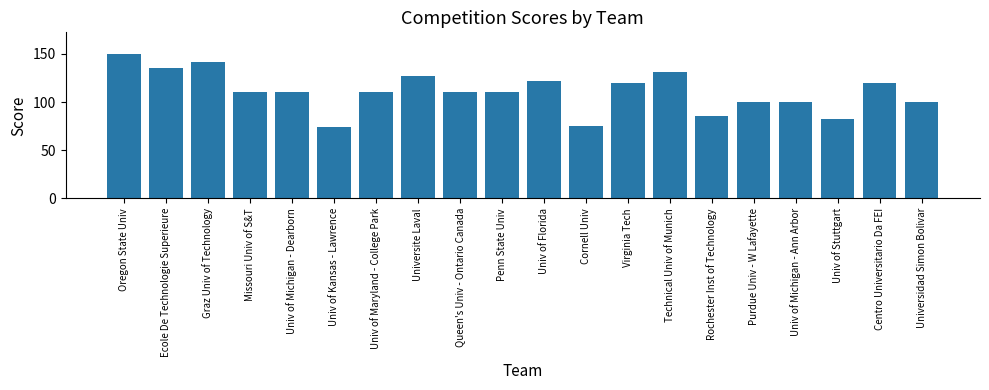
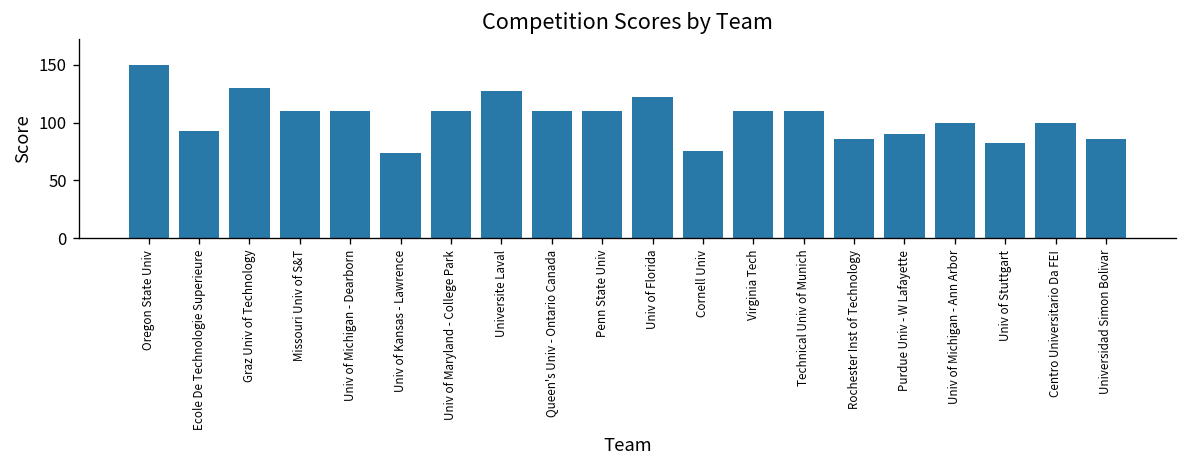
  {
    "Oregon State Univ": 150,
-   "Ecole De Technologie Superieure": 140,
-   "Graz Univ of Technology": 140,
+   "Ecole De Technologie Superieure": 90,
+   "Graz Univ of Technology": 130,
    "Missouri Univ of S&T": 110,
    "Univ of Michigan - Dearborn": 110,
    "Univ of Kansas - Lawrence": 70,
    "Univ of Maryland - College Park": 110,
    "Universite Laval": 130,
    "Queen's Univ - Ontario Canada": 110,
    "Penn State Univ": 110,
    "Univ of Florida": 120,
    "Cornell Univ": 80,
-   "Virginia Tech": 120,
-   "Technical Univ of Munich": 130,
+   "Virginia Tech": 110,
+   "Technical Univ of Munich": 110,
    "Rochester Inst of Technology": 90,
-   "Purdue Univ - W Lafayette": 100,
+   "Purdue Univ - W Lafayette": 90,
    "Univ of Michigan - Ann Arbor": 100,
    "Univ of Stuttgart": 80,
-   "Centro Universitario Da FEI": 120,
-   "Universidad Simon Bolivar": 100
+   "Centro Universitario Da FEI": 100,
+   "Universidad Simon Bolivar": 90
  }
